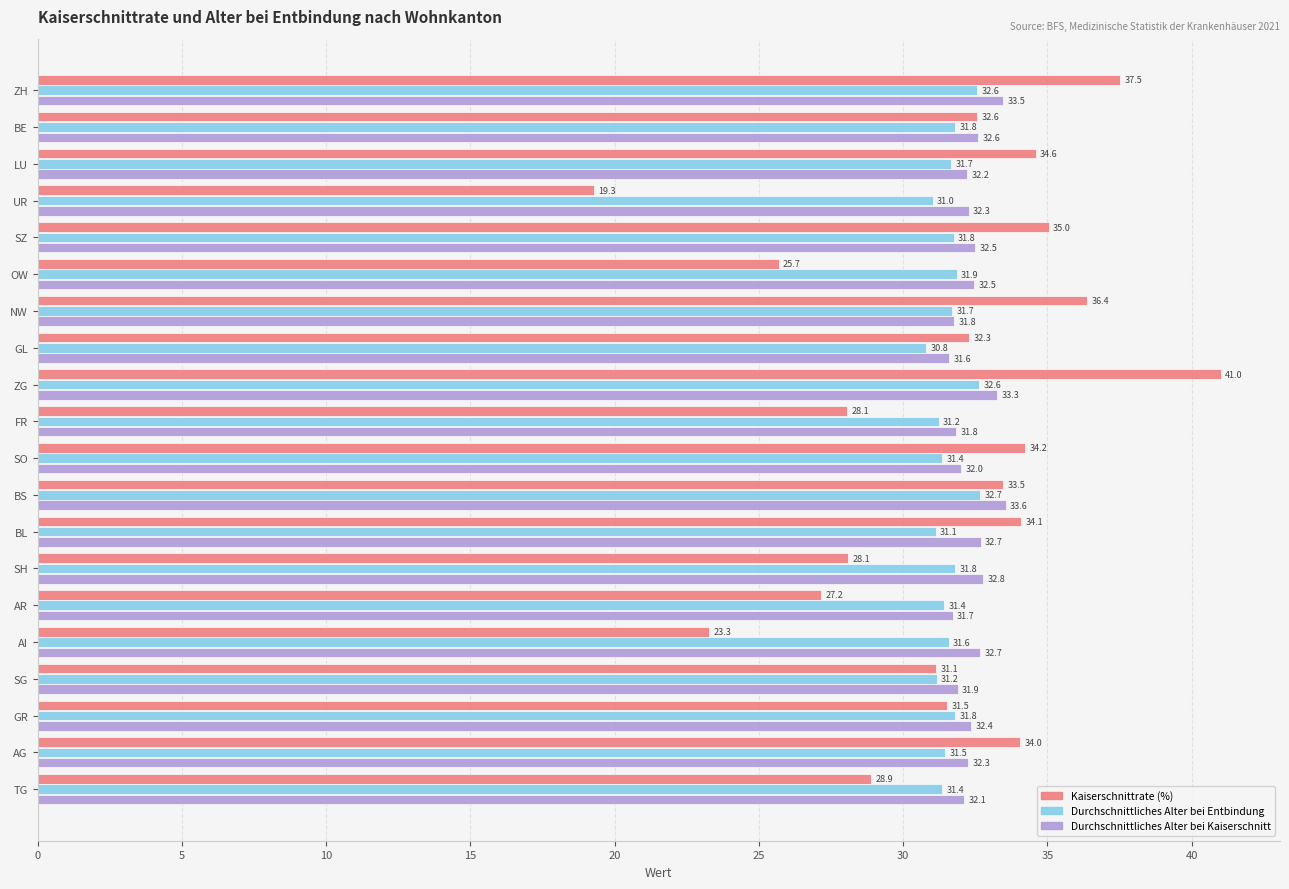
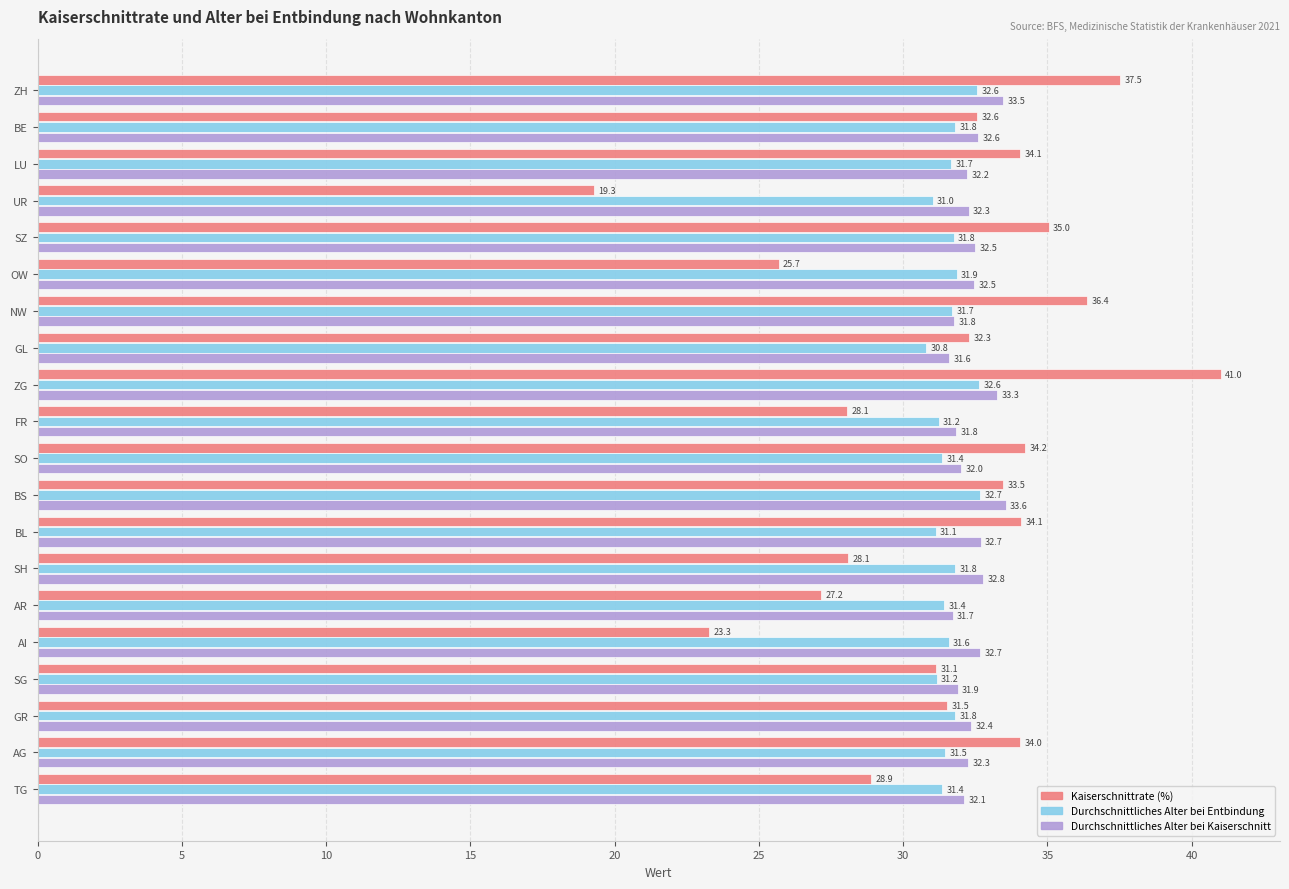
  {
    "Kaiserschnittrate (%)": {
      "ZH": 37.5,
      "BE": 32.6,
-     "LU": 34.6,
+     "LU": 34.1,
      "UR": 19.3,
      "SZ": 35.0,
      "OW": 25.7,
      "NW": 36.4,
      "GL": 32.3,
      "ZG": 41.0,
      "FR": 28.1,
      "SO": 34.2,
      "BS": 33.5,
      "BL": 34.1,
      "SH": 28.1,
      "AR": 27.2,
      "AI": 23.3,
      "SG": 31.1,
      "GR": 31.5,
      "AG": 34.0,
      "TG": 28.9
    },
    "Durchschnittliches Alter bei Entbindung": {
      "ZH": 32.6,
      "BE": 31.8,
      "LU": 31.7,
      "UR": 31.0,
      "SZ": 31.8,
      "OW": 31.9,
      "NW": 31.7,
      "GL": 30.8,
      "ZG": 32.6,
      "FR": 31.2,
      "SO": 31.4,
      "BS": 32.7,
      "BL": 31.1,
      "SH": 31.8,
      "AR": 31.4,
      "AI": 31.6,
      "SG": 31.2,
      "GR": 31.8,
      "AG": 31.5,
      "TG": 31.4
    },
    "Durchschnittliches Alter bei Kaiserschnitt": {
      "ZH": 33.5,
      "BE": 32.6,
      "LU": 32.2,
      "UR": 32.3,
      "SZ": 32.5,
      "OW": 32.5,
      "NW": 31.8,
      "GL": 31.6,
      "ZG": 33.3,
      "FR": 31.8,
      "SO": 32.0,
      "BS": 33.6,
      "BL": 32.7,
      "SH": 32.8,
      "AR": 31.7,
      "AI": 32.7,
      "SG": 31.9,
      "GR": 32.4,
      "AG": 32.3,
      "TG": 32.1
    }
  }
